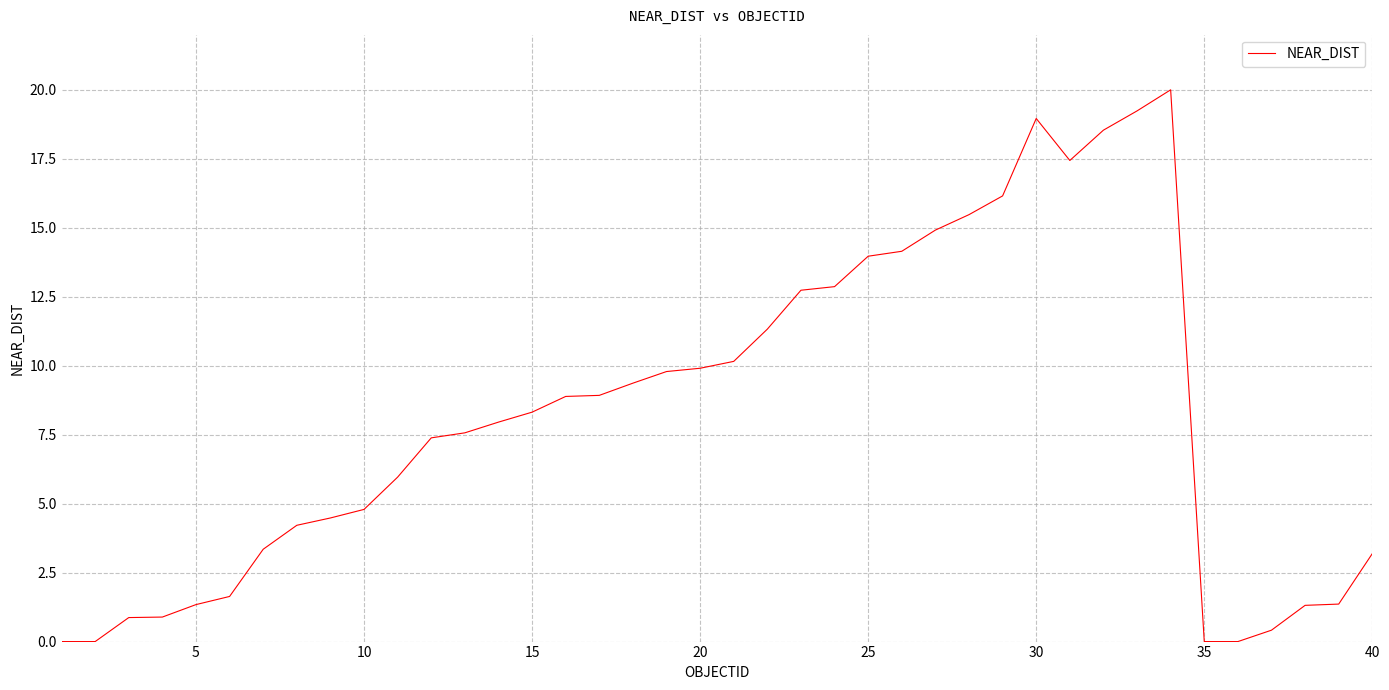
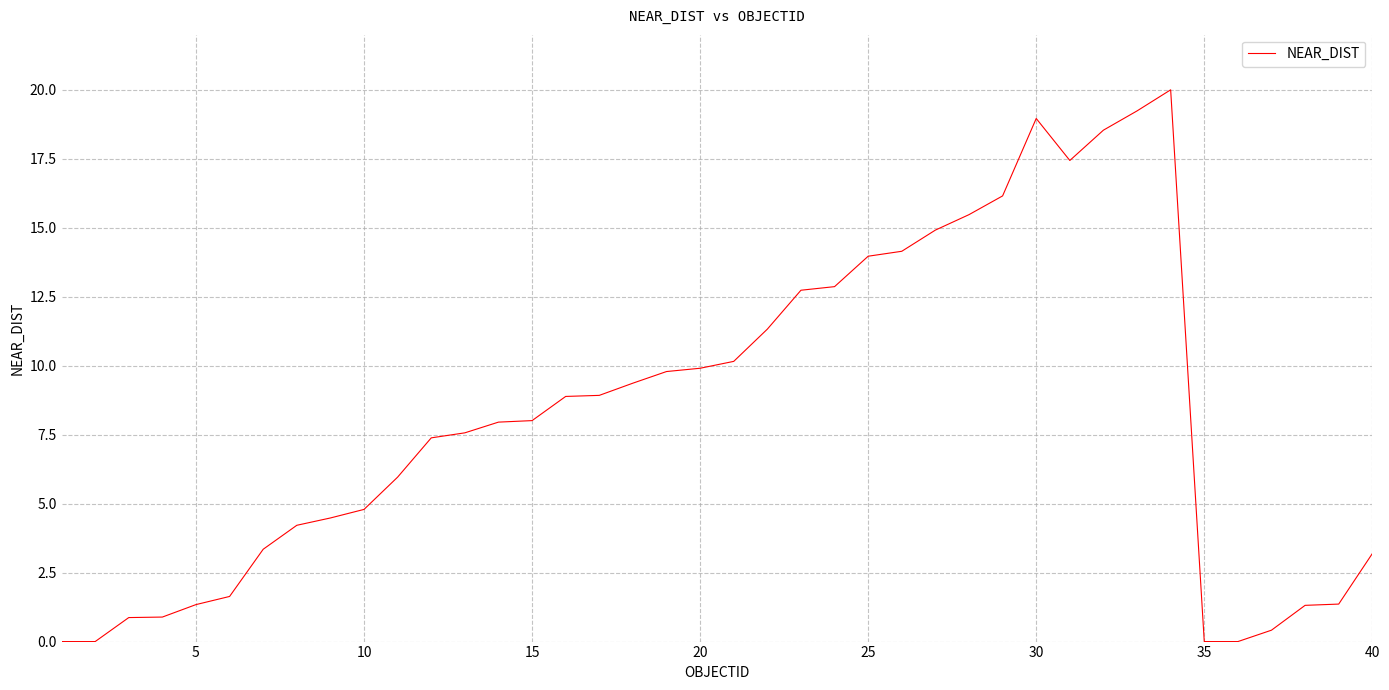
  {
    "5": 1.3,
    "10": 4.8,
-   "15": 8.3,
+   "15": 8.0,
    "20": 9.9,
    "25": 14.0,
    "30": 19.0,
    "35": 0.0,
    "40": 3.2
  }
